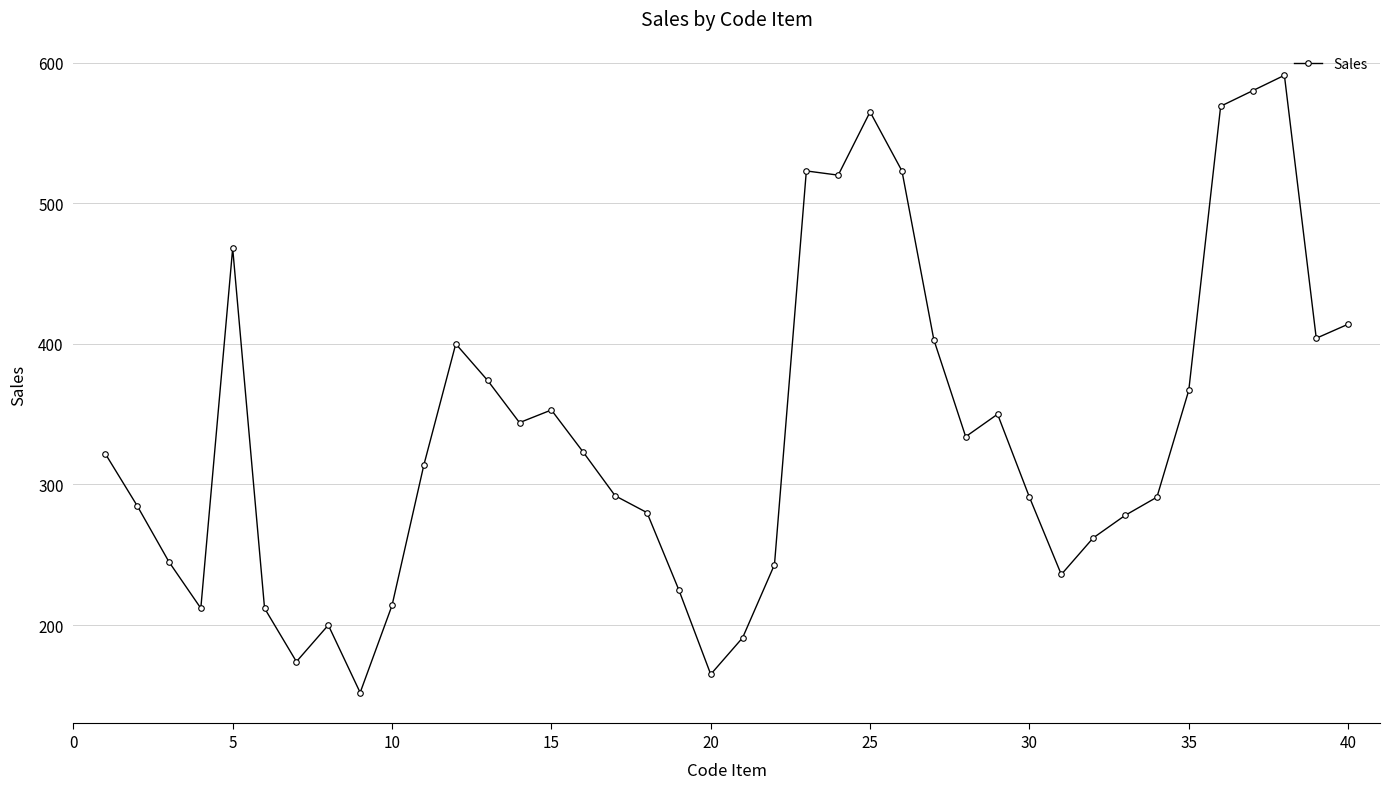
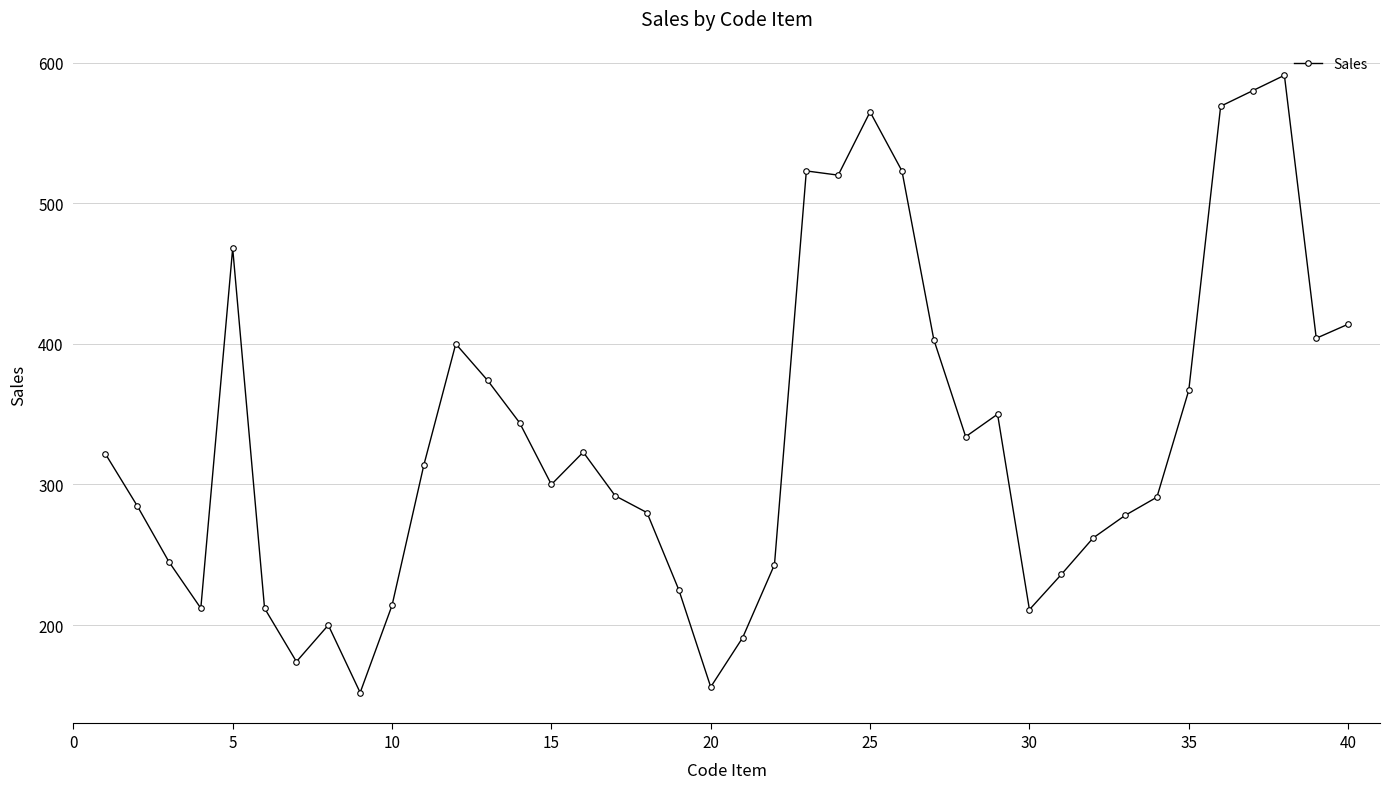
  {
    "5": 468,
    "10": 214,
-   "15": 353,
-   "20": 165,
+   "15": 300,
+   "20": 156,
    "25": 565,
-   "30": 291,
+   "30": 211,
    "35": 367,
    "40": 414
  }
